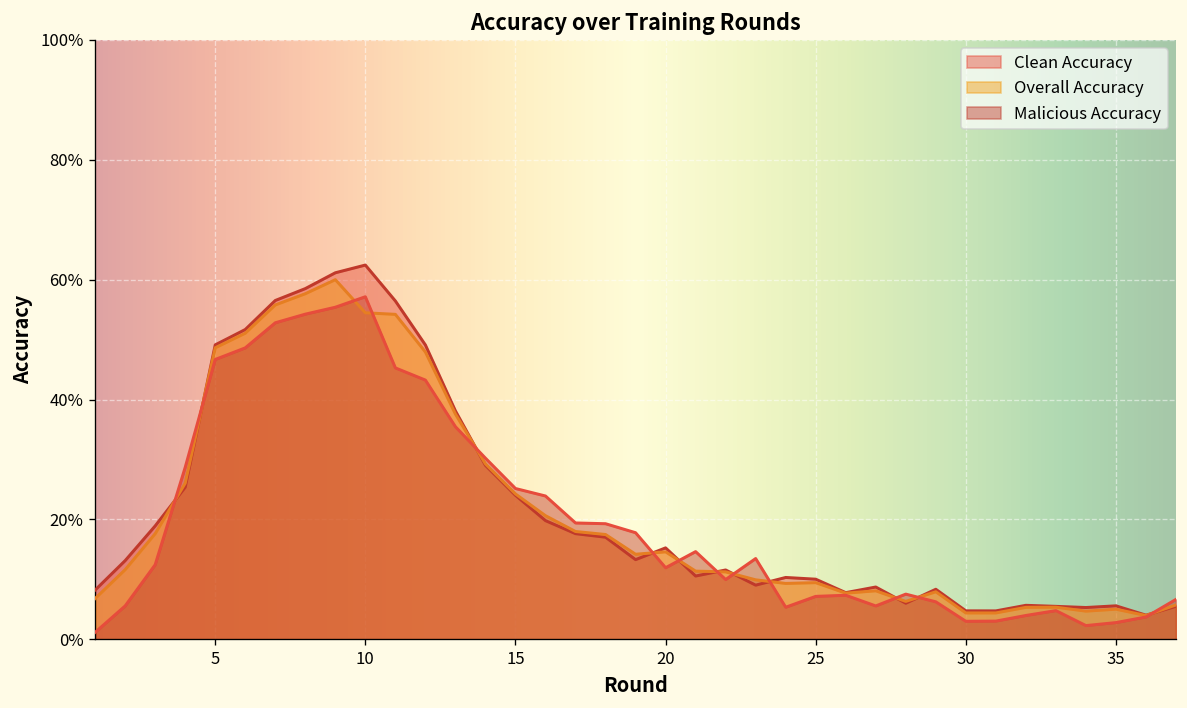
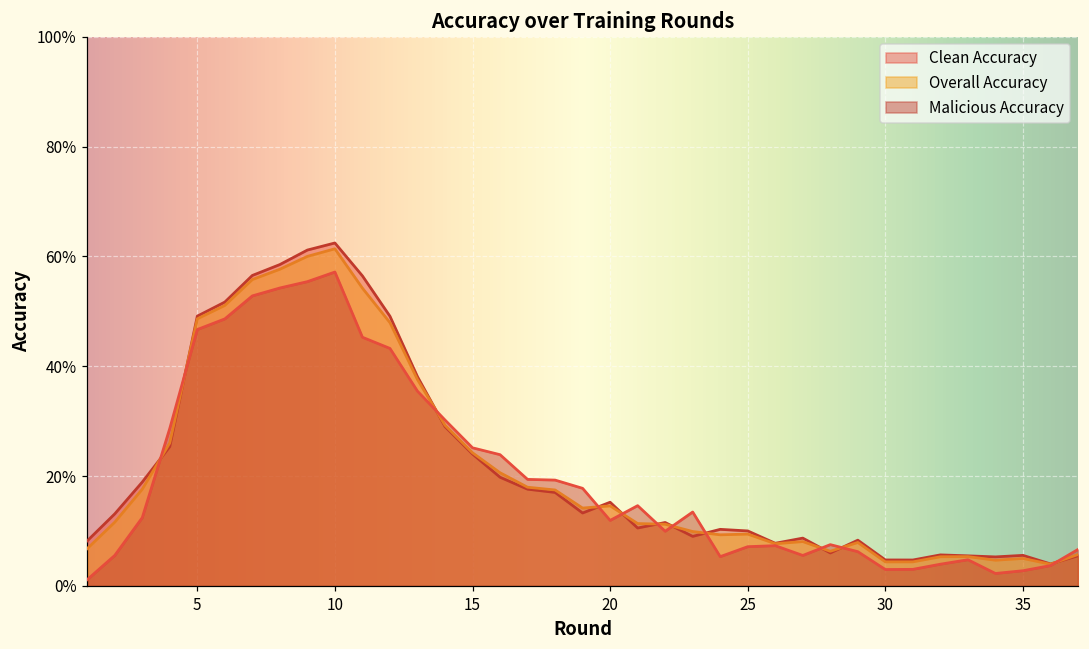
  {
    "Overall Accuracy": {
-     "10": "54%",
+     "10": "61%",
      "20": "15%",
      "25": "9%",
      "35": "5%"
    }
  }
